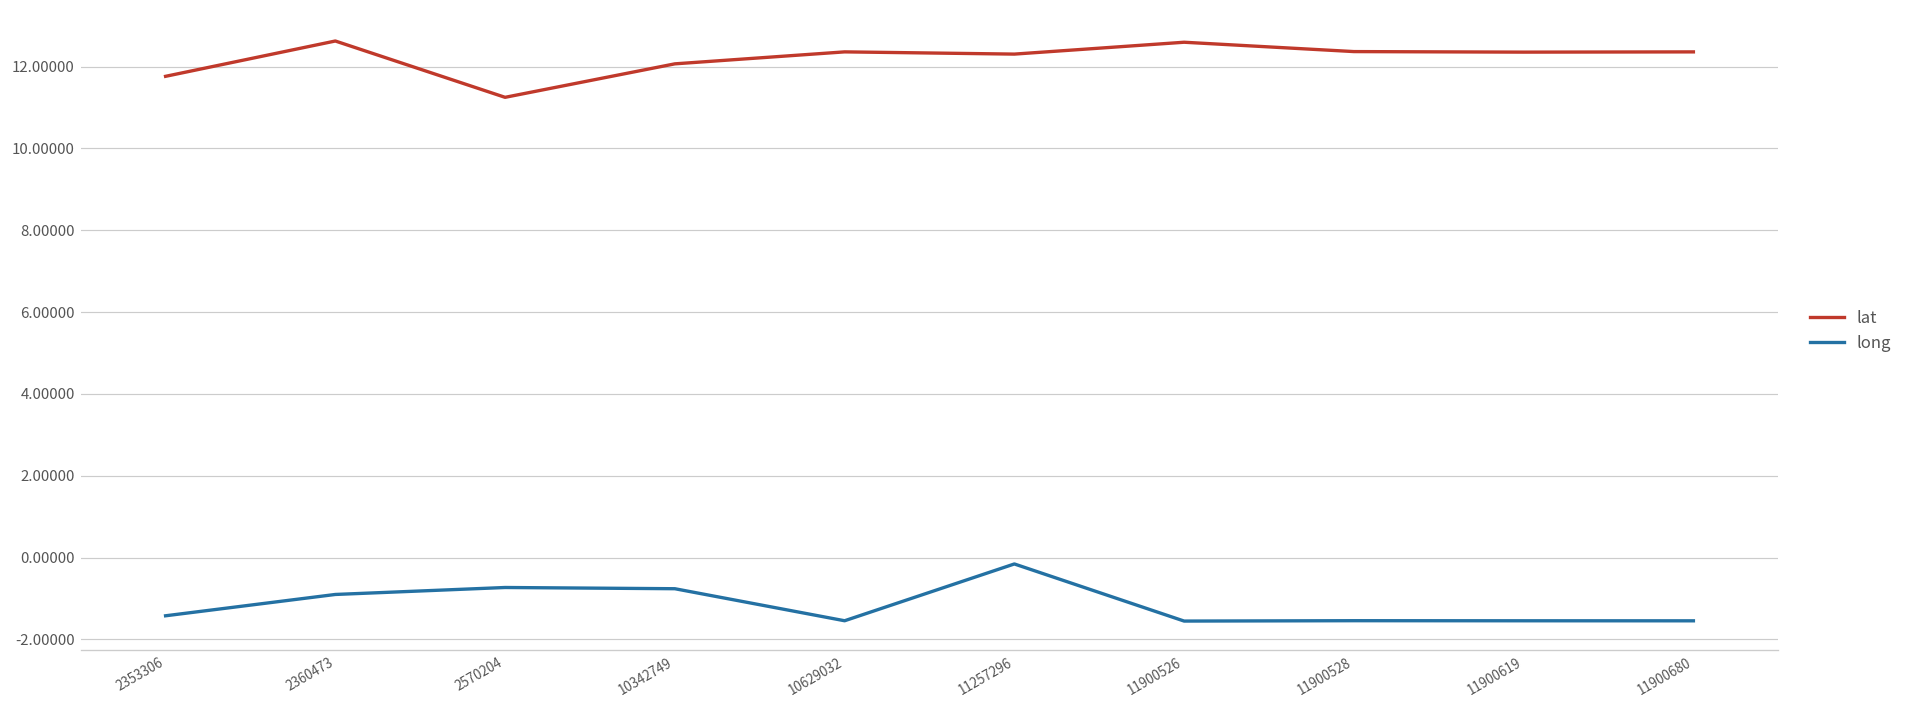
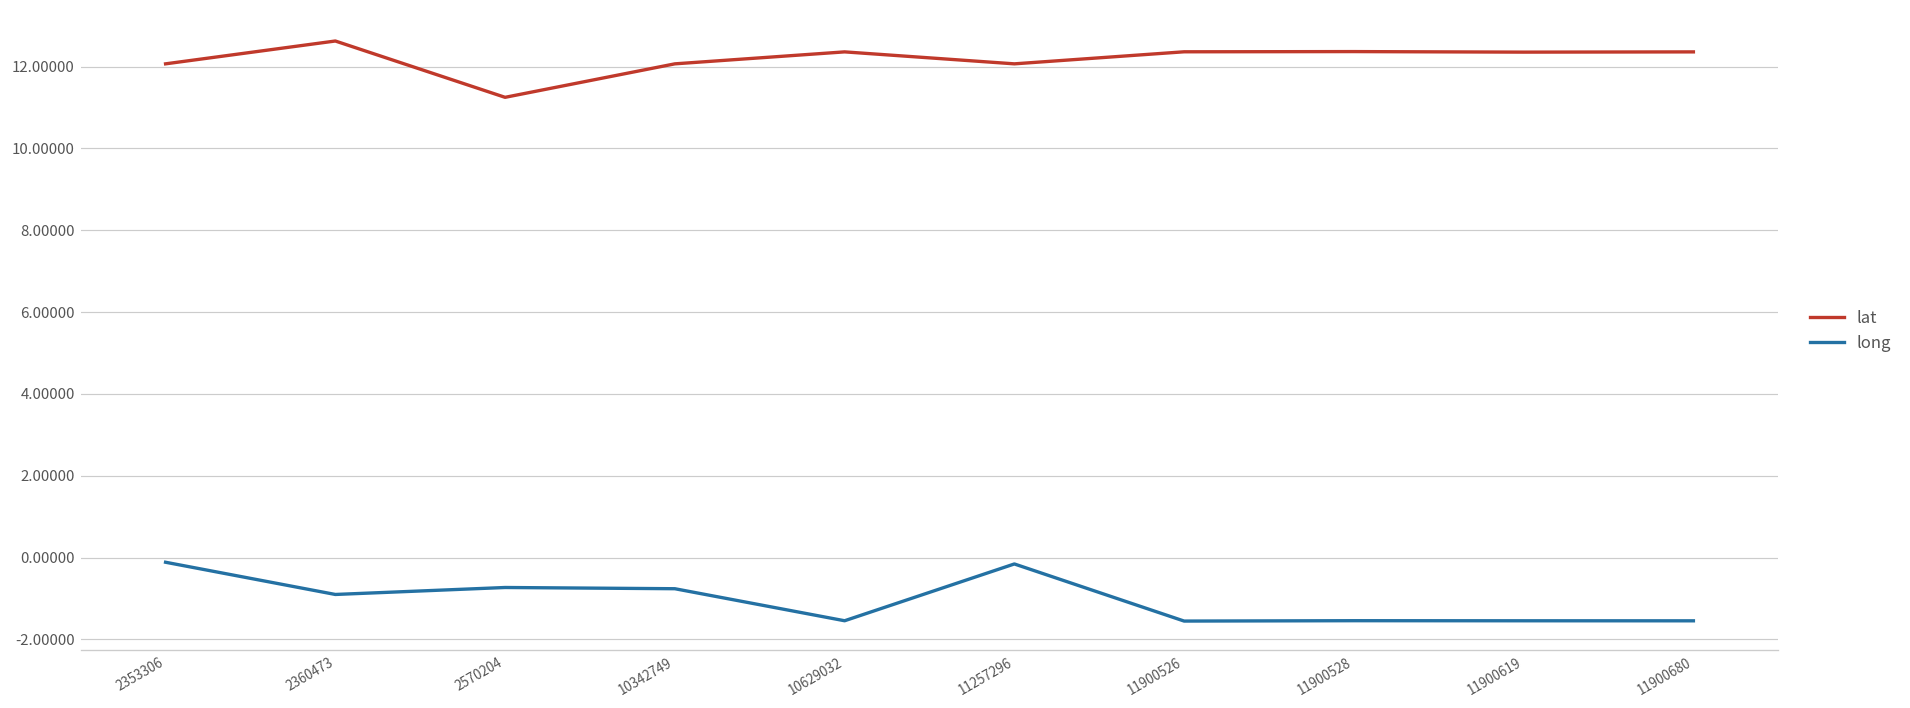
  {
    "lat": {
-     "2353306": 11.8,
+     "2353306": 12.1,
      "2360473": 12.6,
      "2570204": 11.2,
      "10342749": 12.1,
      "10629032": 12.4,
-     "11257296": 12.3,
-     "11900526": 12.6,
+     "11257296": 12.1,
+     "11900526": 12.4,
      "11900528": 12.4,
      "11900619": 12.4,
      "11900680": 12.4
    },
    "long": {
-     "2353306": -1.4,
+     "2353306": -0.1,
      "2360473": -0.9,
      "2570204": -0.7,
      "10342749": -0.8,
      "10629032": -1.5,
      "11257296": -0.2,
      "11900526": -1.6,
      "11900528": -1.5,
      "11900619": -1.5,
      "11900680": -1.5
    }
  }
